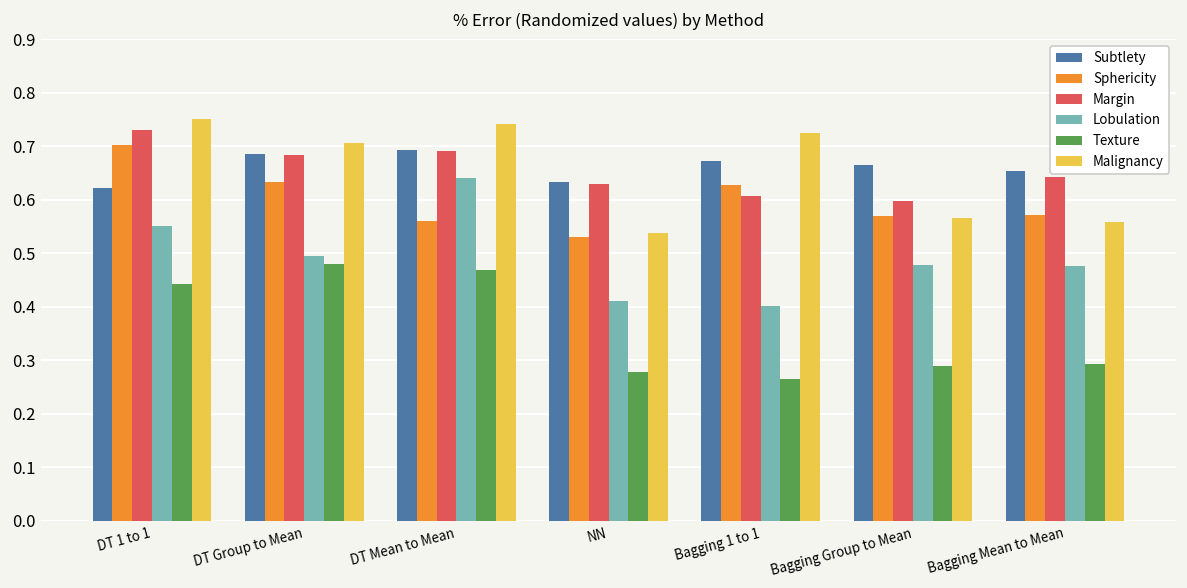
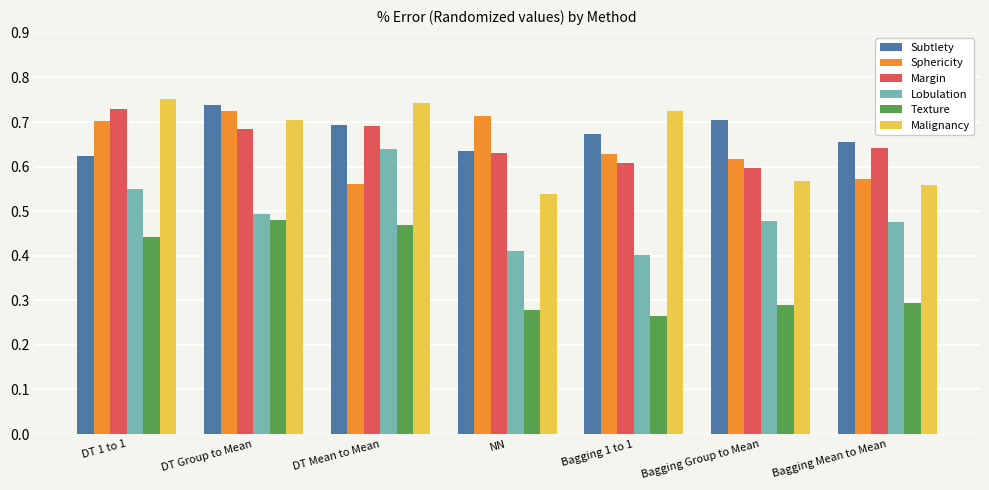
  {
    "Subtlety": {
      "DT 1 to 1": 0.62,
-     "DT Group to Mean": 0.69,
+     "DT Group to Mean": 0.74,
      "DT Mean to Mean": 0.69,
      "NN": 0.63,
      "Bagging 1 to 1": 0.67,
-     "Bagging Group to Mean": 0.67,
+     "Bagging Group to Mean": 0.70,
      "Bagging Mean to Mean": 0.65
    },
    "Sphericity": {
      "DT 1 to 1": 0.70,
-     "DT Group to Mean": 0.63,
+     "DT Group to Mean": 0.72,
      "DT Mean to Mean": 0.56,
-     "NN": 0.53,
+     "NN": 0.71,
      "Bagging 1 to 1": 0.63,
-     "Bagging Group to Mean": 0.57,
+     "Bagging Group to Mean": 0.62,
      "Bagging Mean to Mean": 0.57
    },
    "Margin": {
      "DT 1 to 1": 0.73,
      "DT Group to Mean": 0.68,
      "DT Mean to Mean": 0.69,
      "NN": 0.63,
      "Bagging 1 to 1": 0.61,
      "Bagging Group to Mean": 0.60,
      "Bagging Mean to Mean": 0.64
    },
    "Lobulation": {
      "DT 1 to 1": 0.55,
      "DT Group to Mean": 0.49,
      "DT Mean to Mean": 0.64,
      "NN": 0.41,
      "Bagging 1 to 1": 0.40,
      "Bagging Group to Mean": 0.48,
      "Bagging Mean to Mean": 0.48
    },
    "Texture": {
      "DT 1 to 1": 0.44,
      "DT Group to Mean": 0.48,
      "DT Mean to Mean": 0.47,
      "NN": 0.28,
      "Bagging 1 to 1": 0.27,
      "Bagging Group to Mean": 0.29,
      "Bagging Mean to Mean": 0.29
    },
    "Malignancy": {
      "DT 1 to 1": 0.75,
      "DT Group to Mean": 0.71,
      "DT Mean to Mean": 0.74,
      "NN": 0.54,
      "Bagging 1 to 1": 0.73,
      "Bagging Group to Mean": 0.57,
      "Bagging Mean to Mean": 0.56
    }
  }
